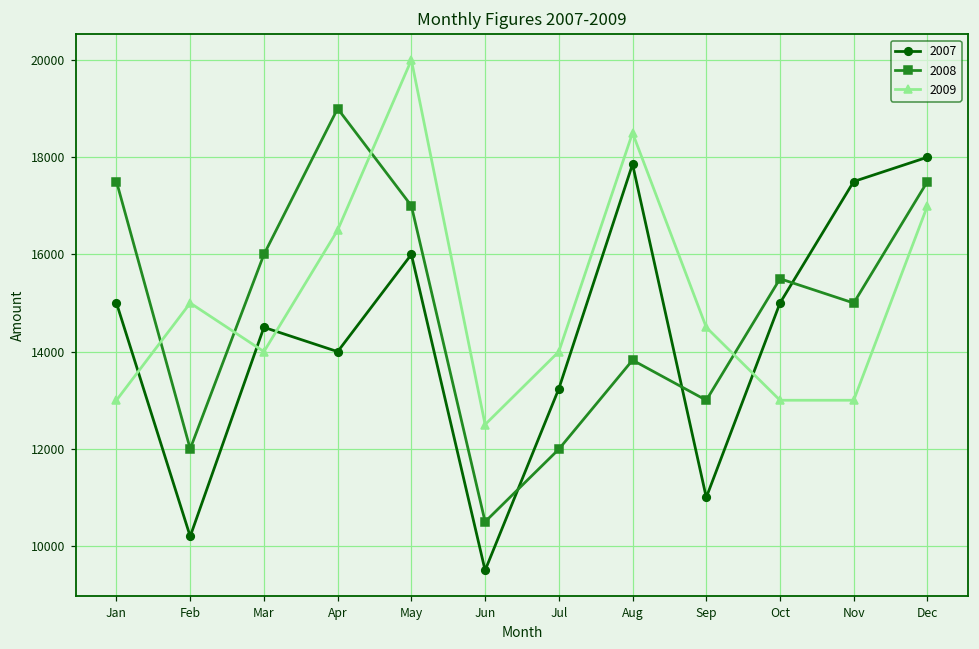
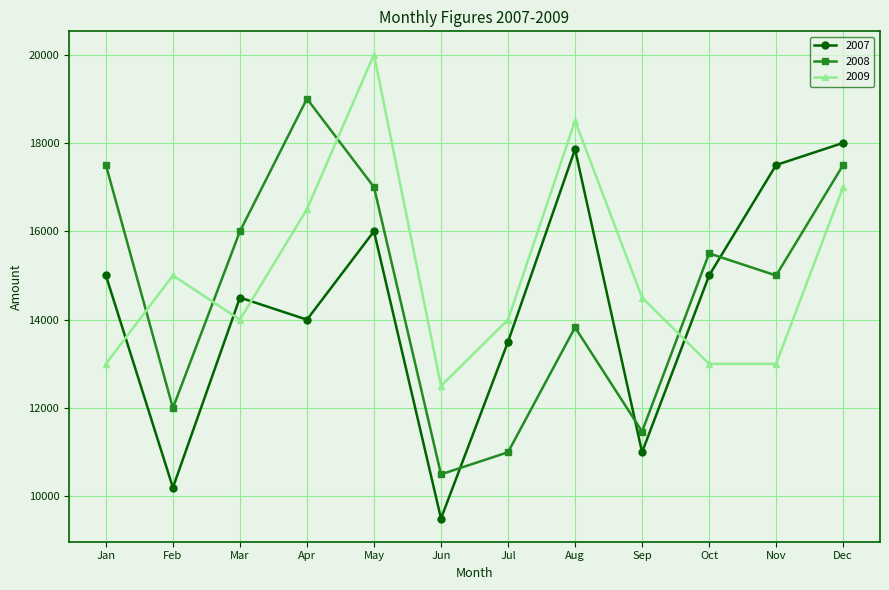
  {
    "2007": {
      "Jan": 15000,
      "Feb": 10200,
      "Mar": 14500,
      "Apr": 14000,
      "May": 16000,
      "Jun": 9500,
-     "Jul": 13200,
+     "Jul": 13500,
      "Aug": 17900,
      "Sep": 11000,
      "Oct": 15000,
      "Nov": 17500,
      "Dec": 18000
    },
    "2008": {
      "Jan": 17500,
      "Feb": 12000,
      "Mar": 16000,
      "Apr": 19000,
      "May": 17000,
      "Jun": 10500,
-     "Jul": 12000,
+     "Jul": 11000,
      "Aug": 13800,
-     "Sep": 13000,
+     "Sep": 11500,
      "Oct": 15500,
      "Nov": 15000,
      "Dec": 17500
    },
    "2009": {
      "Jan": 13000,
      "Feb": 15000,
      "Mar": 14000,
      "Apr": 16500,
      "May": 20000,
      "Jun": 12500,
      "Jul": 14000,
      "Aug": 18500,
      "Sep": 14500,
      "Oct": 13000,
      "Nov": 13000,
      "Dec": 17000
    }
  }
